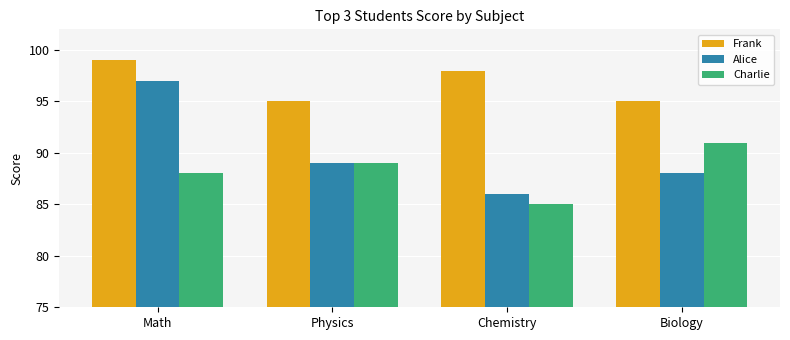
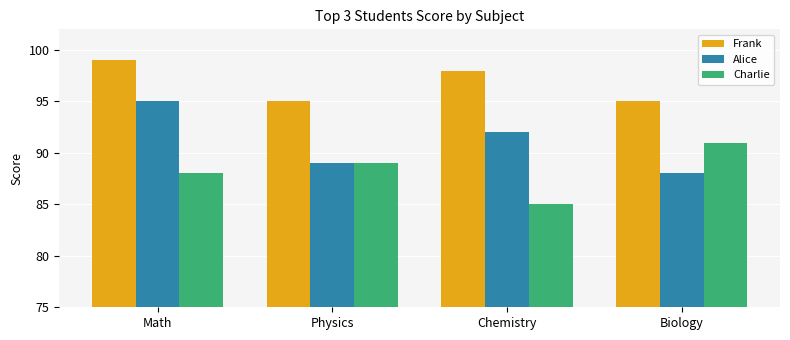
  {
    "Frank": {
      "Math": 99,
      "Physics": 95,
      "Chemistry": 98,
      "Biology": 95
    },
    "Alice": {
-     "Math": 97,
+     "Math": 95,
      "Physics": 89,
-     "Chemistry": 86,
+     "Chemistry": 92,
      "Biology": 88
    },
    "Charlie": {
      "Math": 88,
      "Physics": 89,
      "Chemistry": 85,
      "Biology": 91
    }
  }
